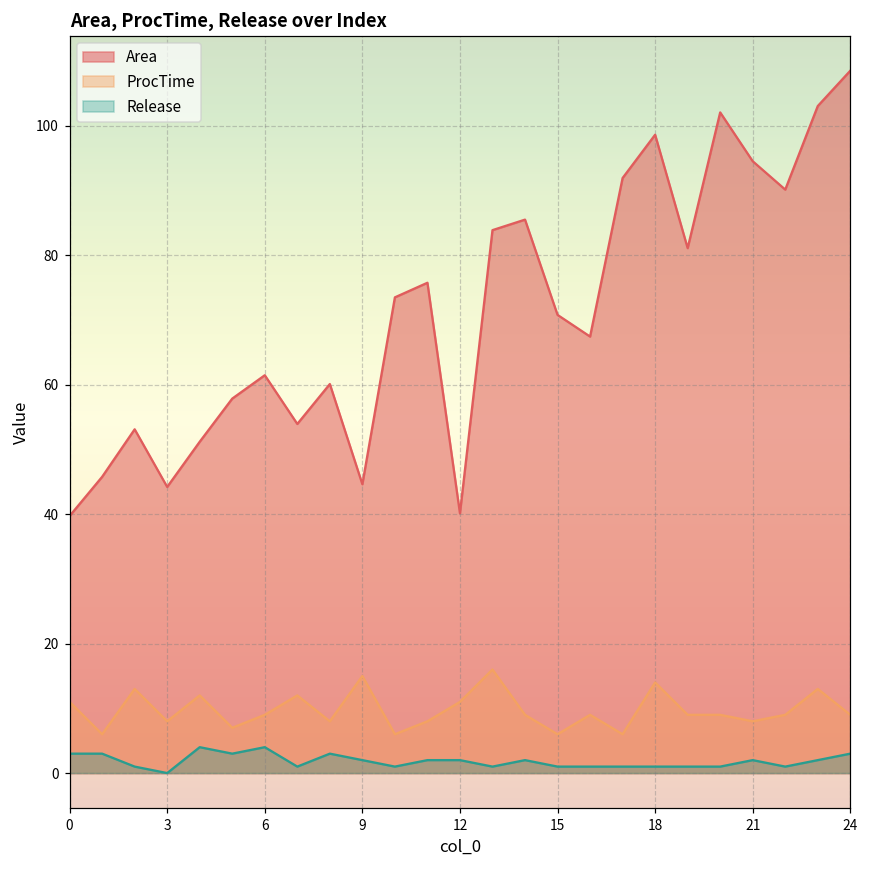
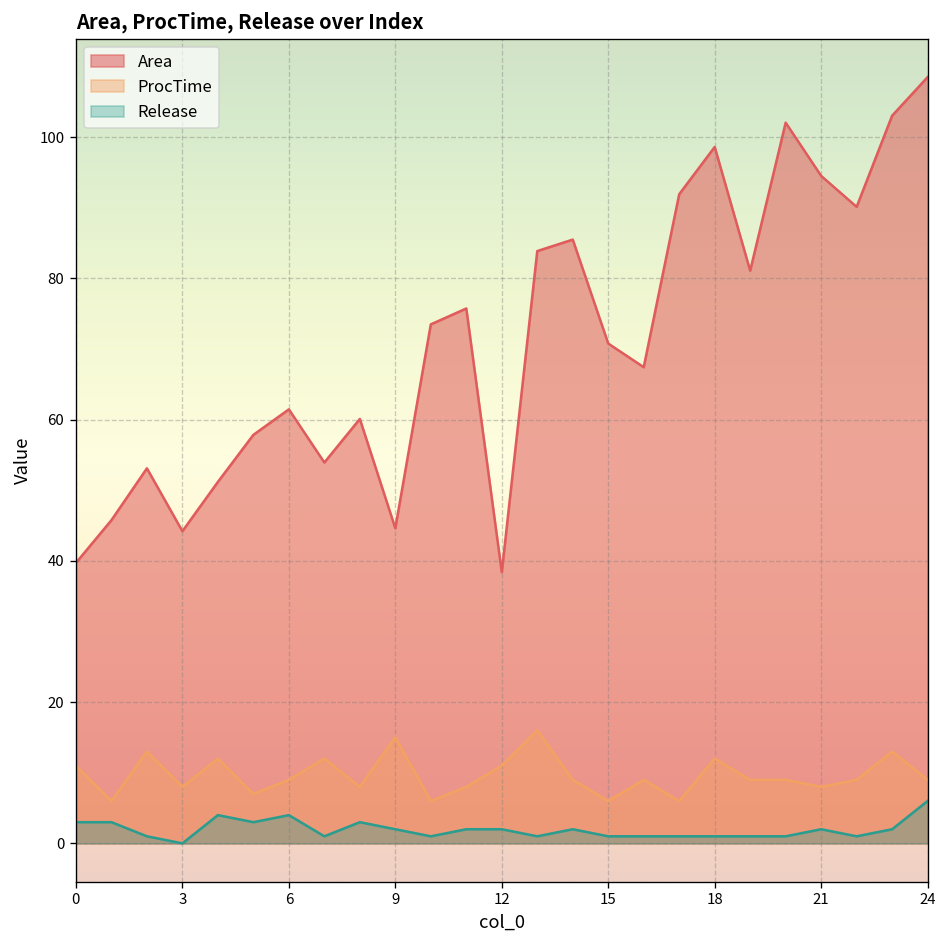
  {
    "Area": {
      "0": 40,
      "3": 44,
      "6": 61,
      "9": 45,
-     "12": 40,
+     "12": 38,
      "15": 71,
      "18": 99,
      "21": 95,
      "24": 109
    },
    "ProcTime": {
      "0": 11,
      "3": 8,
      "6": 9,
      "9": 15,
      "12": 11,
      "15": 6,
-     "18": 14,
+     "18": 12,
      "21": 8,
      "24": 9
    },
    "Release": {
      "0": 3,
      "3": 0,
      "6": 4,
      "9": 2,
      "12": 2,
      "15": 1,
      "18": 1,
      "21": 2,
-     "24": 3
+     "24": 6
    }
  }
